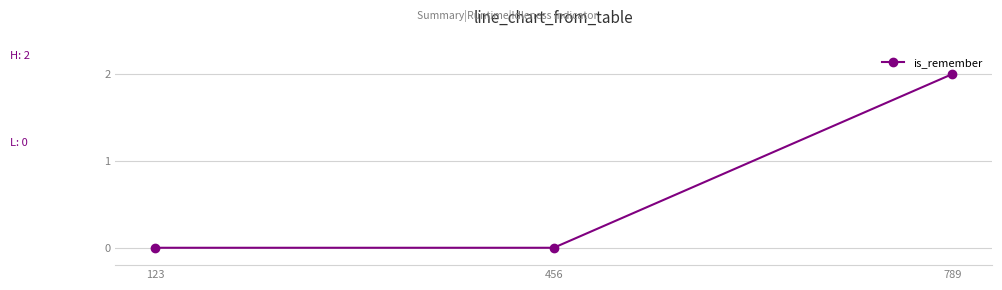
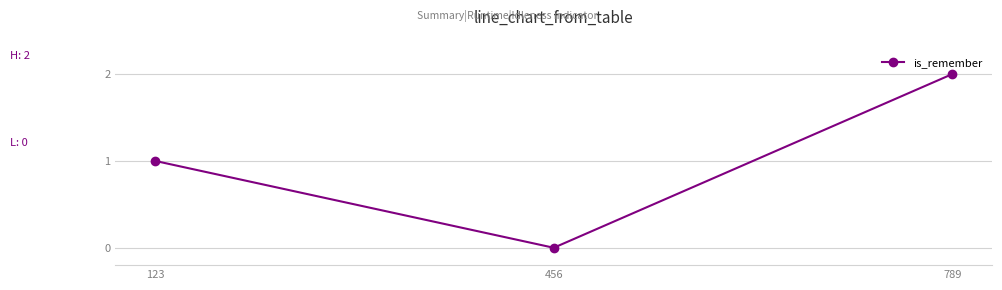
  {
-   "123": 0,
+   "123": 1,
    "456": 0,
    "789": 2
  }
